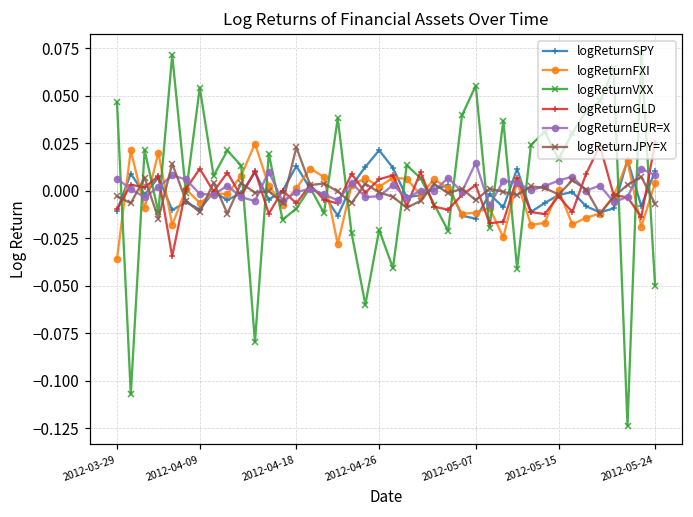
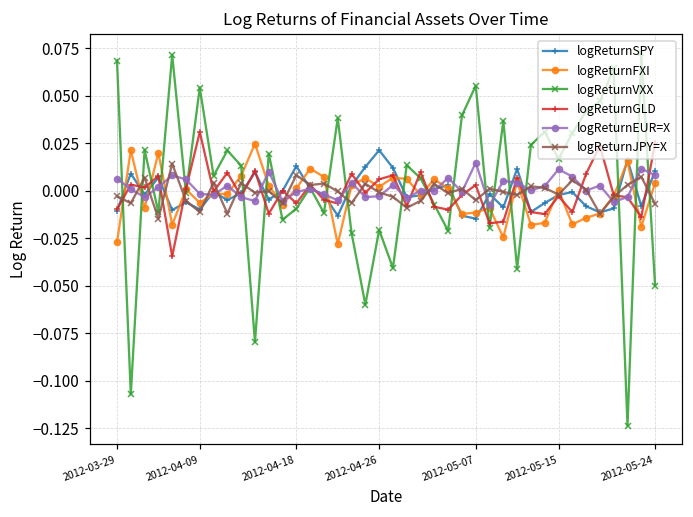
  {
    "logReturnSPY": {
      "2012-04-09": -0.010,
      "2012-04-18": 0.013,
      "2012-04-26": 0.021,
      "2012-05-07": -0.015,
      "2012-05-24": 0.010
    },
    "logReturnFXI": {
-     "2012-03-29": -0.036,
+     "2012-03-29": -0.027,
      "2012-04-09": -0.006,
      "2012-04-18": 0.001,
      "2012-04-26": 0.002,
      "2012-05-07": -0.011,
      "2012-05-15": 0.001,
      "2012-05-24": 0.004
    },
    "logReturnVXX": {
-     "2012-03-29": 0.047,
+     "2012-03-29": 0.069,
      "2012-04-09": 0.054,
      "2012-04-18": -0.009,
      "2012-04-26": -0.021,
      "2012-05-07": 0.055,
      "2012-05-15": 0.017,
      "2012-05-24": -0.050
    },
    "logReturnGLD": {
-     "2012-04-09": 0.012,
+     "2012-04-09": 0.031,
      "2012-04-18": -0.007,
      "2012-04-26": 0.006,
      "2012-05-07": 0.003
    },
    "logReturnEUR=X": {
      "2012-03-29": 0.006,
      "2012-04-09": -0.002,
      "2012-04-18": -0.001,
      "2012-04-26": -0.003,
      "2012-05-07": 0.015,
-     "2012-05-15": 0.005,
+     "2012-05-15": 0.011,
      "2012-05-24": 0.008
    },
    "logReturnJPY=X": {
      "2012-03-29": -0.003,
      "2012-04-09": -0.011,
-     "2012-04-18": 0.023,
+     "2012-04-18": 0.008,
      "2012-04-26": -0.001,
      "2012-05-07": -0.005,
      "2012-05-24": -0.007
    }
  }
